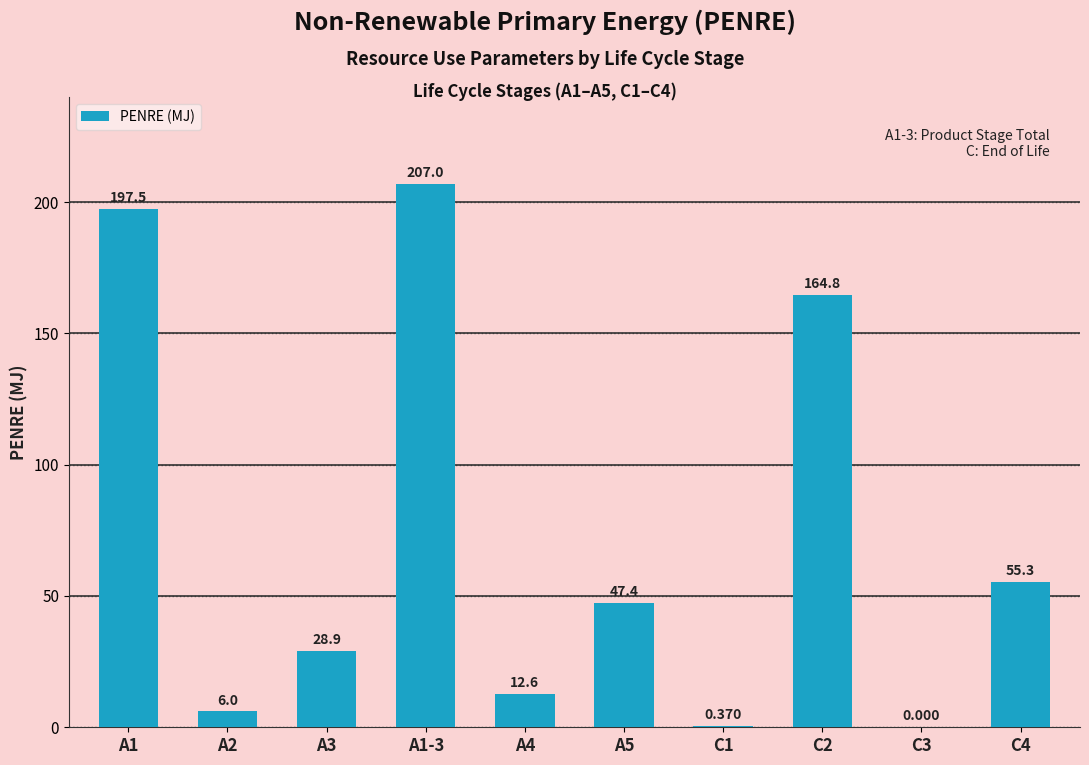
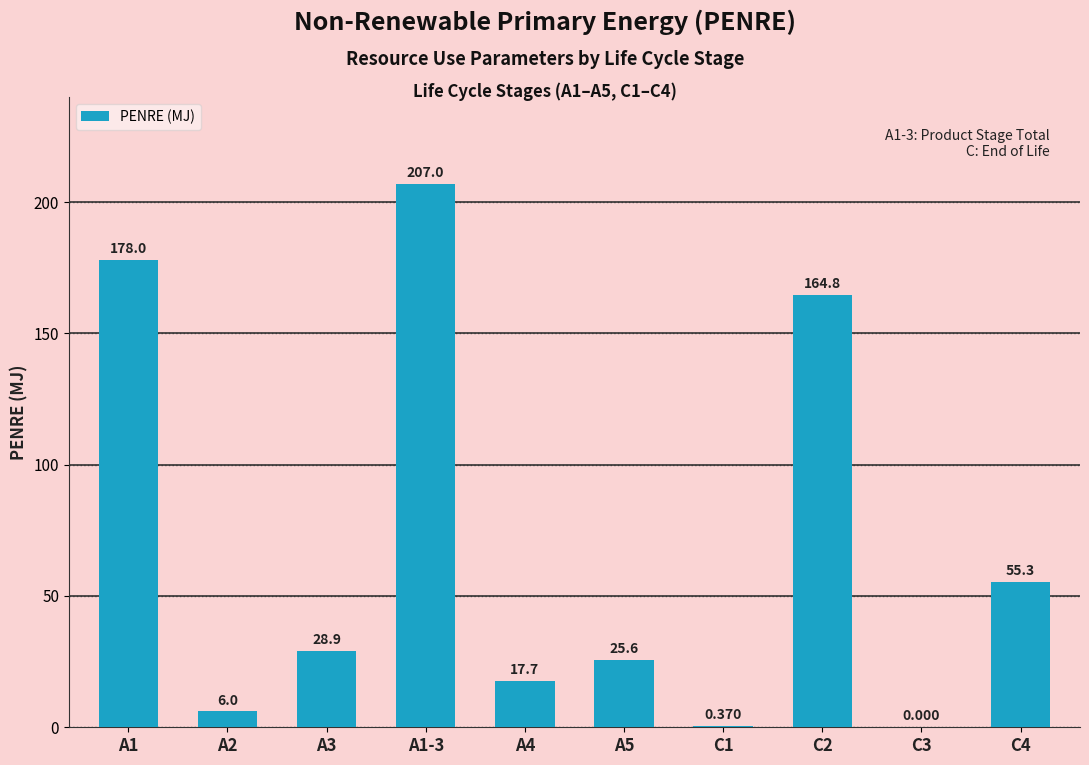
  {
-   "A1": 197.5,
+   "A1": 178.0,
    "A2": 6.0,
    "A3": 28.9,
    "A1-3": 207.0,
-   "A4": 12.6,
-   "A5": 47.4,
+   "A4": 17.7,
+   "A5": 25.6,
    "C1": 0.370,
    "C2": 164.8,
    "C3": 0.000,
    "C4": 55.3
  }
